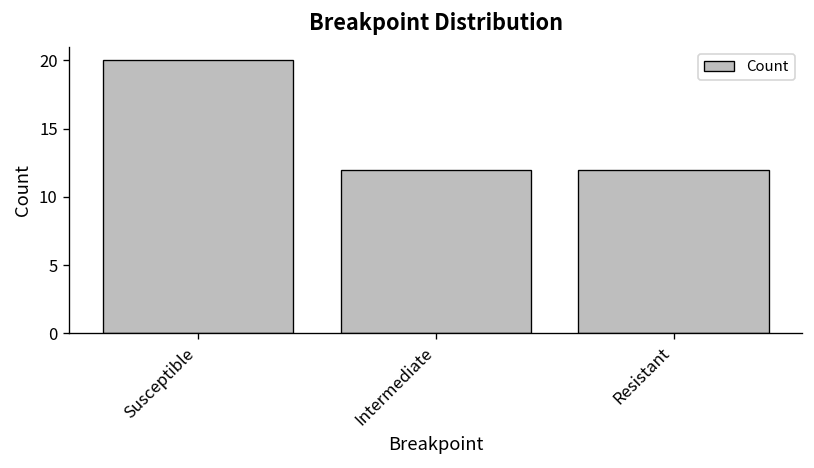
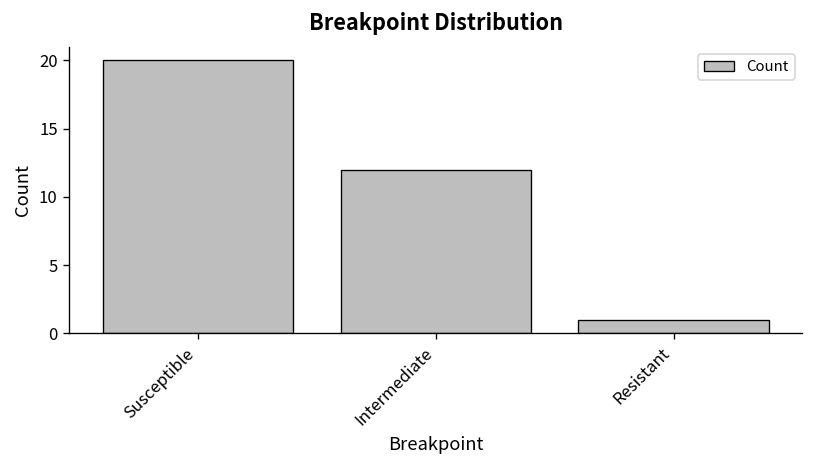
  {
    "Susceptible": 20,
    "Intermediate": 12,
-   "Resistant": 12
+   "Resistant": 1
  }
